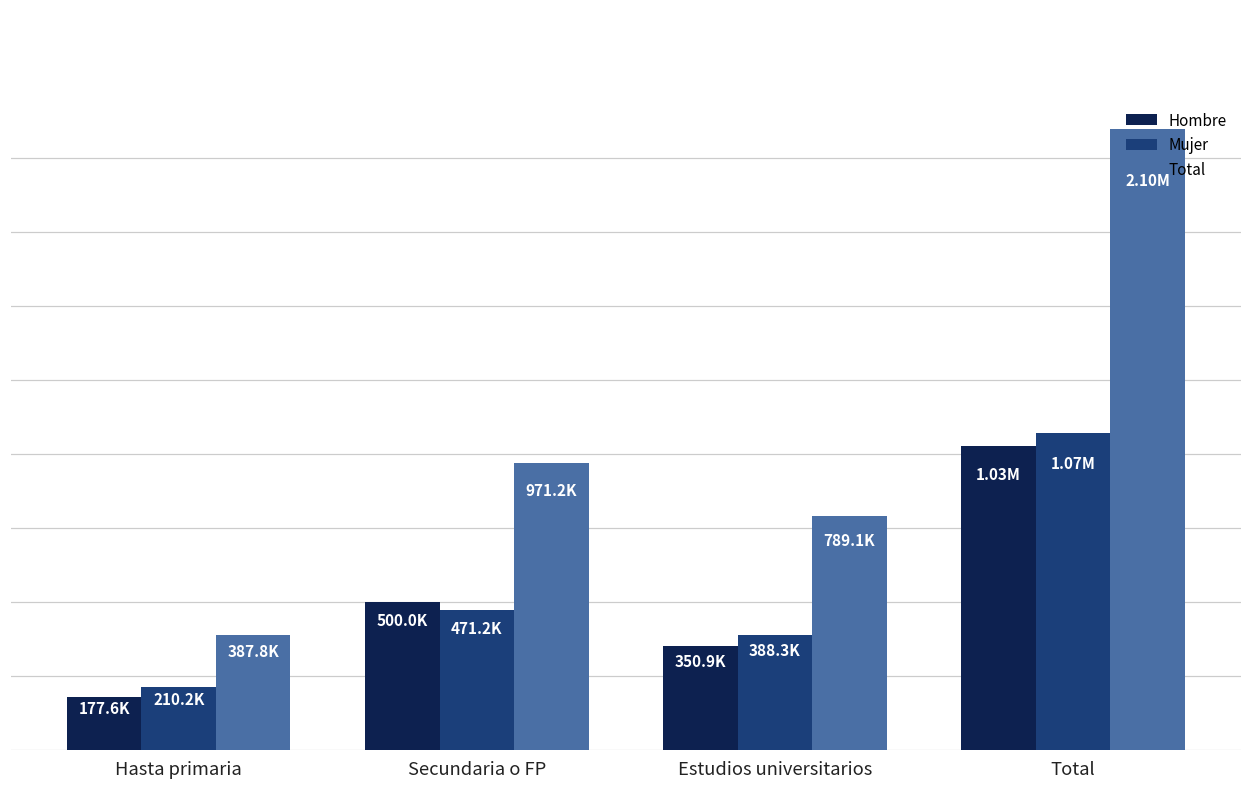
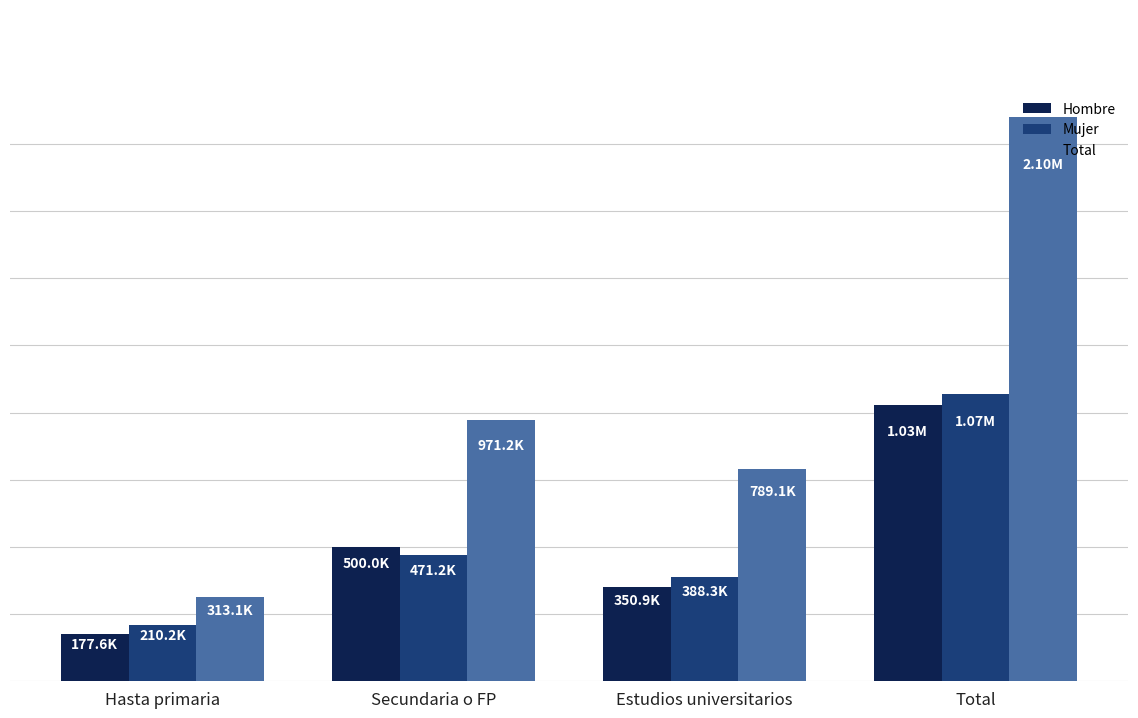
  {
    "Total": {
-     "Hasta primaria": "387.8K",
+     "Hasta primaria": "313.1K",
      "Secundaria o FP": "971.2K",
      "Estudios universitarios": "789.1K",
      "Total": "2.10M"
    }
  }
